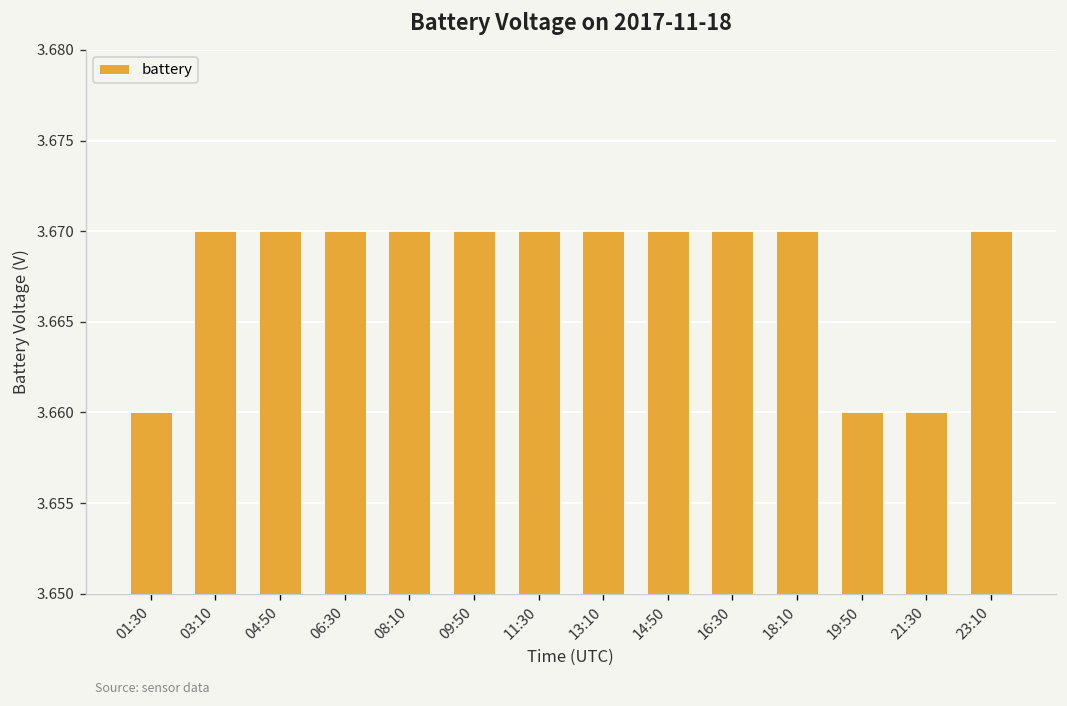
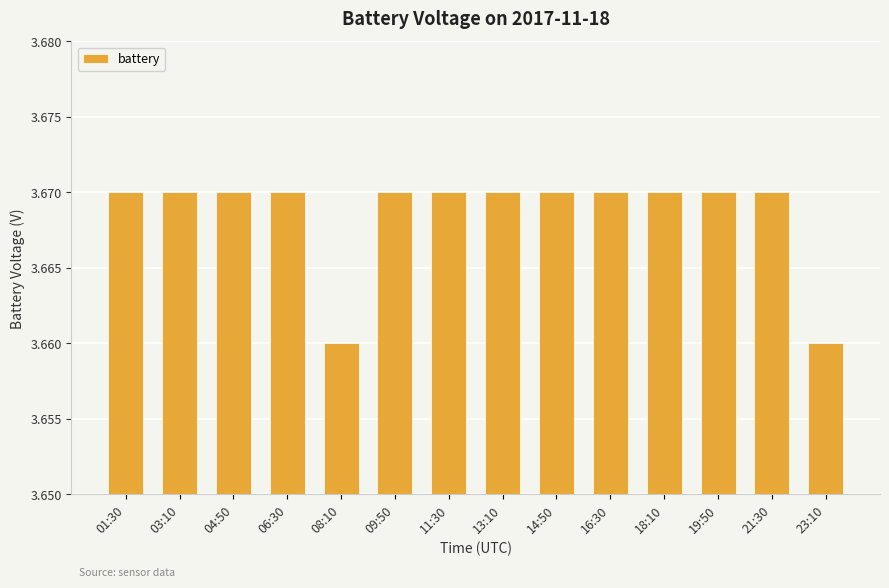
  {
-   "01:30": 3.66,
+   "01:30": 3.67,
    "03:10": 3.67,
    "04:50": 3.67,
    "06:30": 3.67,
-   "08:10": 3.67,
+   "08:10": 3.66,
    "09:50": 3.67,
    "11:30": 3.67,
    "13:10": 3.67,
    "14:50": 3.67,
    "16:30": 3.67,
    "18:10": 3.67,
-   "19:50": 3.66,
-   "21:30": 3.66,
-   "23:10": 3.67
+   "19:50": 3.67,
+   "21:30": 3.67,
+   "23:10": 3.66
  }
